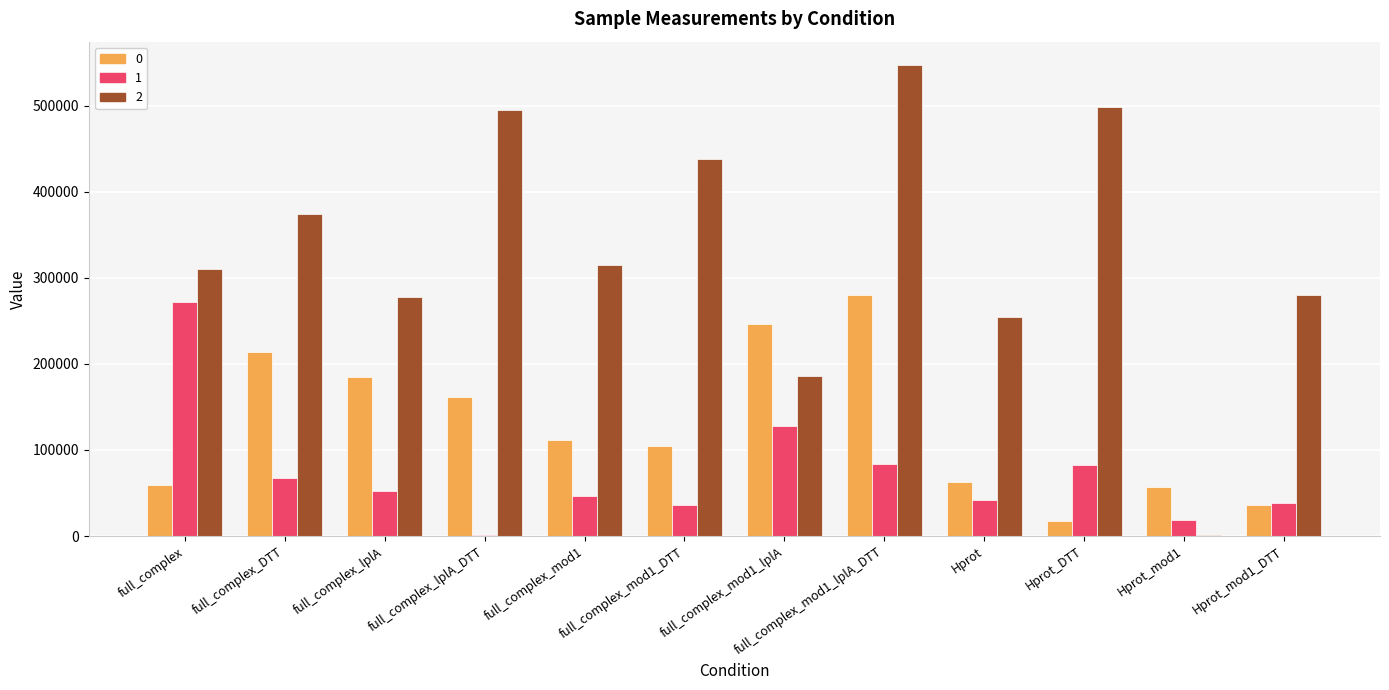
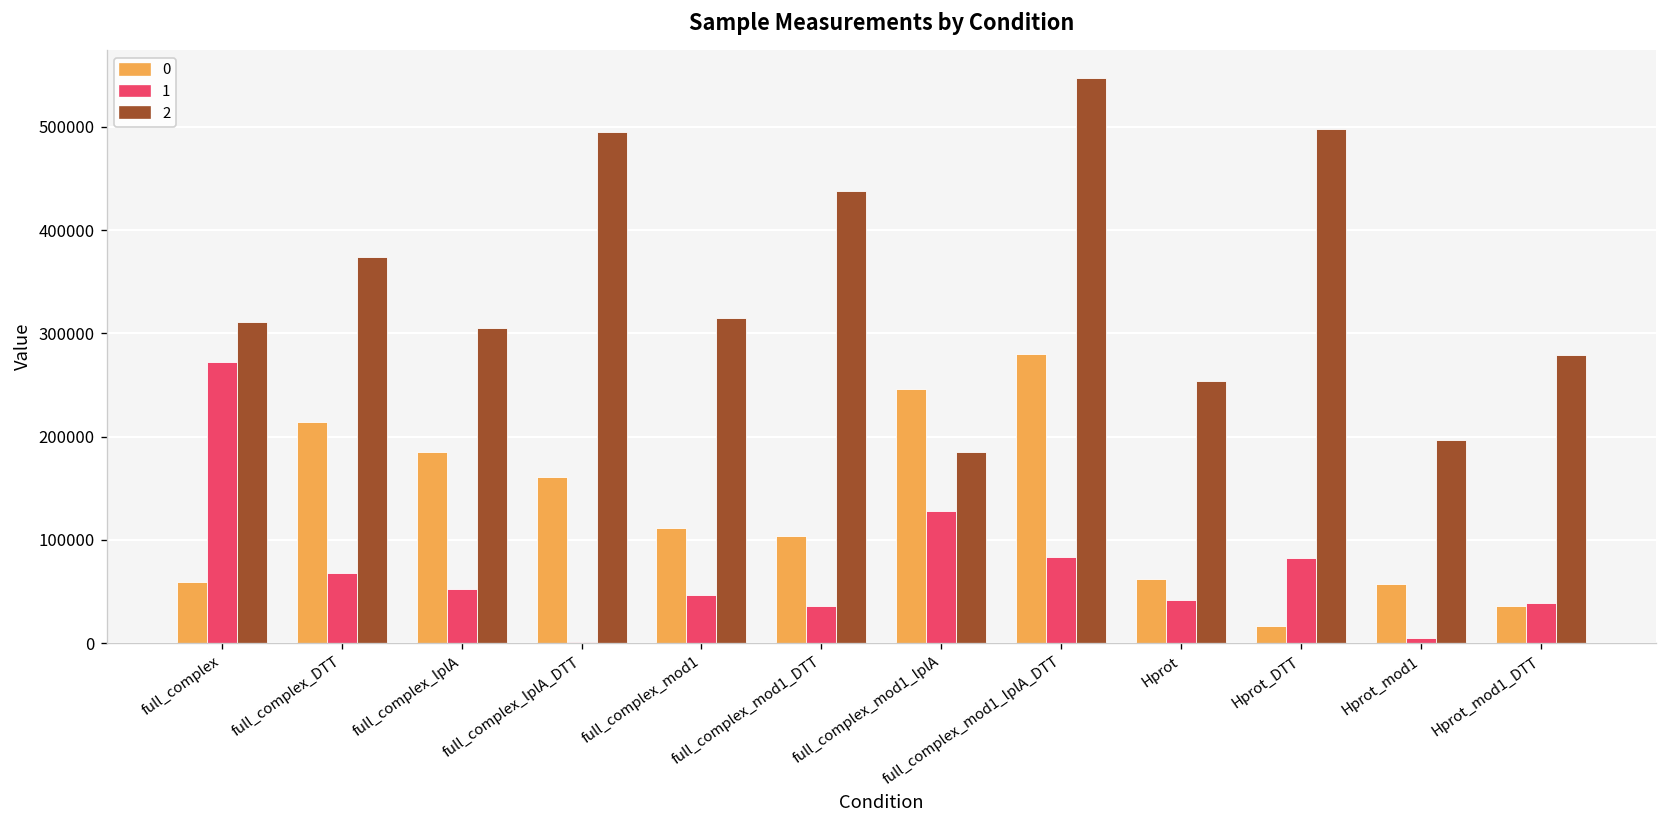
  {
    "0": {
      "full_complex": 60000,
      "full_complex_DTT": 210000,
      "full_complex_lplA": 190000,
      "full_complex_lplA_DTT": 160000,
      "full_complex_mod1": 110000,
      "full_complex_mod1_DTT": 100000,
      "full_complex_mod1_lplA": 250000,
      "full_complex_mod1_lplA_DTT": 280000,
      "Hprot": 60000,
      "Hprot_DTT": 20000,
      "Hprot_mod1": 60000,
      "Hprot_mod1_DTT": 40000
    },
    "1": {
      "full_complex": 270000,
      "full_complex_DTT": 70000,
      "full_complex_lplA": 50000,
      "full_complex_mod1": 50000,
      "full_complex_mod1_DTT": 40000,
      "full_complex_mod1_lplA": 130000,
      "full_complex_mod1_lplA_DTT": 80000,
      "Hprot": 40000,
      "Hprot_DTT": 80000,
-     "Hprot_mod1": 20000,
+     "Hprot_mod1": 0,
      "Hprot_mod1_DTT": 40000
    },
    "2": {
      "full_complex": 310000,
      "full_complex_DTT": 370000,
-     "full_complex_lplA": 280000,
+     "full_complex_lplA": 310000,
      "full_complex_lplA_DTT": 490000,
      "full_complex_mod1": 320000,
      "full_complex_mod1_DTT": 440000,
      "full_complex_mod1_lplA": 190000,
      "full_complex_mod1_lplA_DTT": 550000,
      "Hprot": 250000,
      "Hprot_DTT": 500000,
-     "Hprot_mod1": 0,
+     "Hprot_mod1": 200000,
      "Hprot_mod1_DTT": 280000
    }
  }
